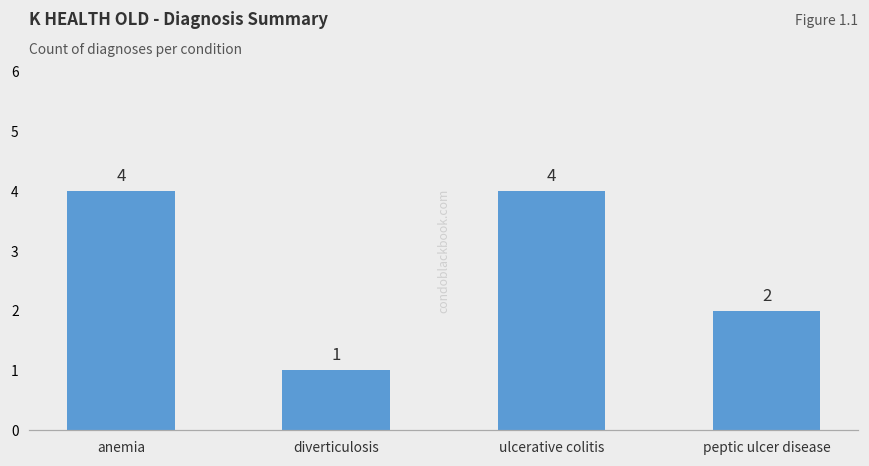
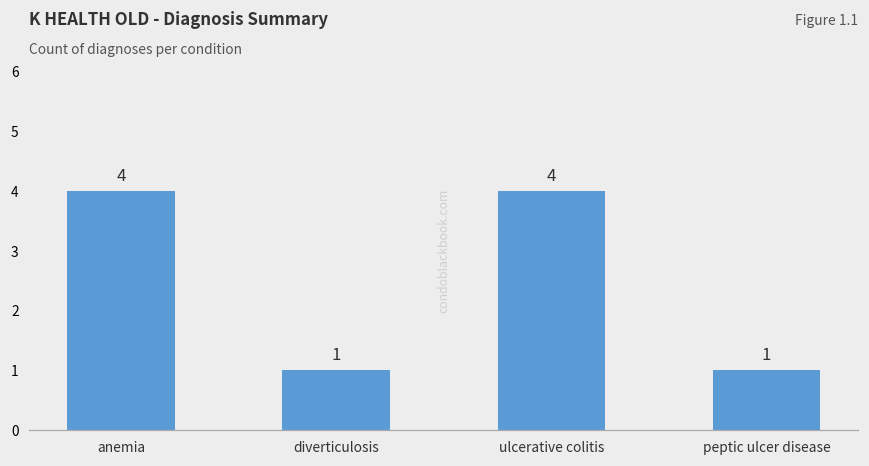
  {
    "anemia": 4,
    "diverticulosis": 1,
    "ulcerative colitis": 4,
-   "peptic ulcer disease": 2
+   "peptic ulcer disease": 1
  }
